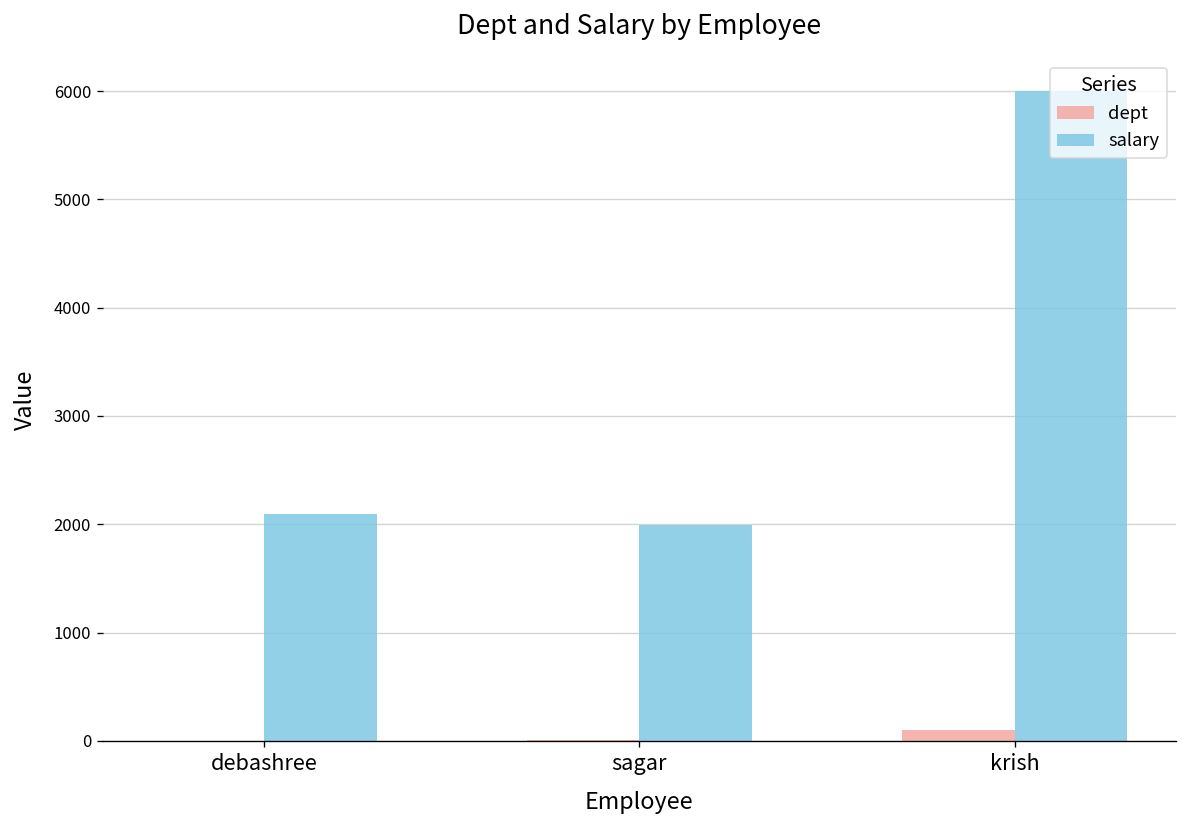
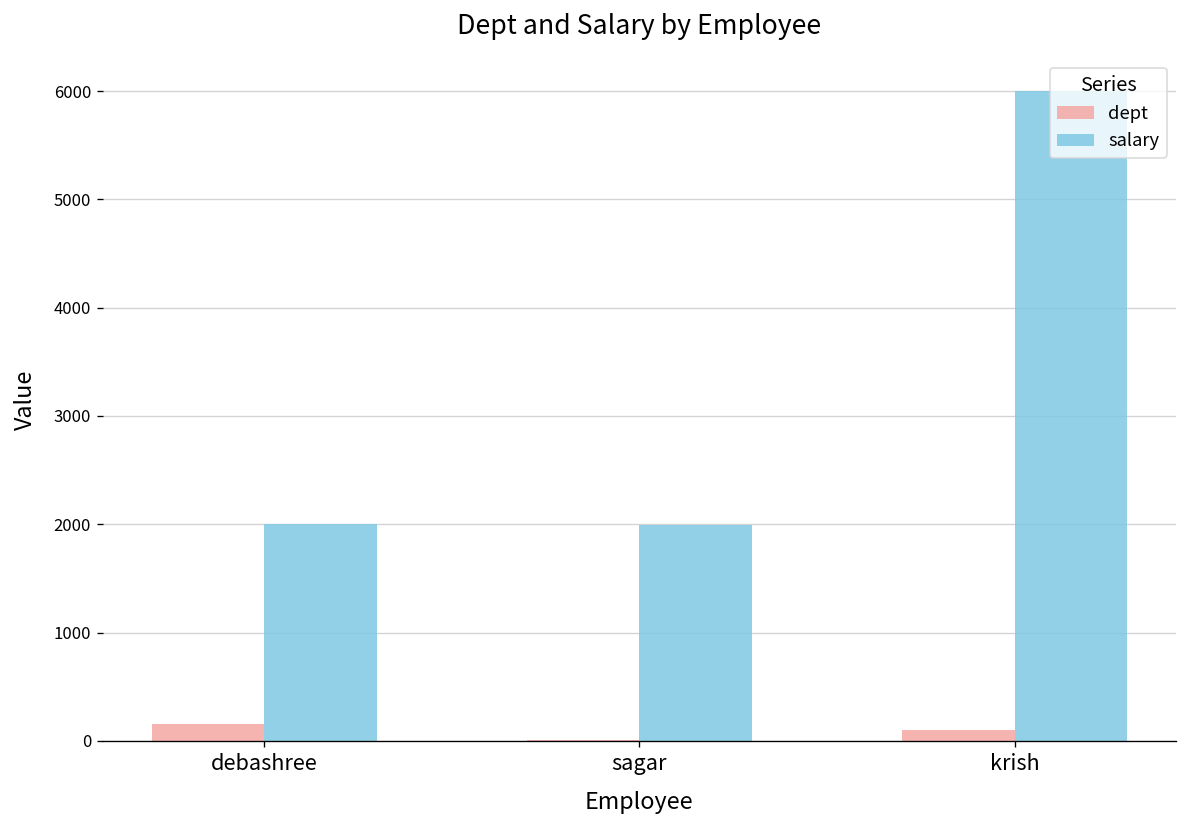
  {
    "dept": {
-     "debashree": 0,
+     "debashree": 200,
      "krish": 100
    },
    "salary": {
-     "debashree": 2100,
+     "debashree": 2000,
      "sagar": 2000
    }
  }
